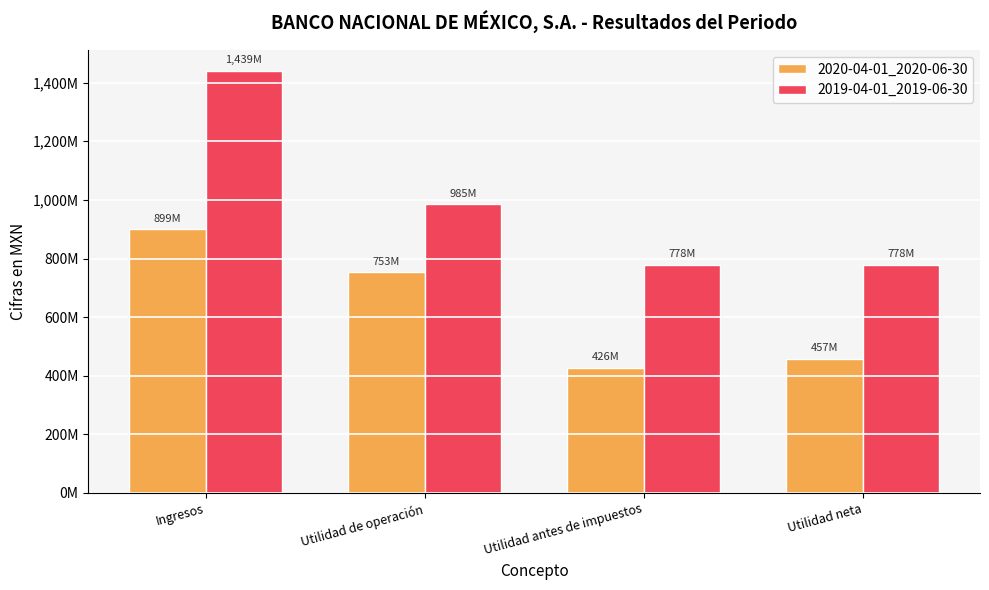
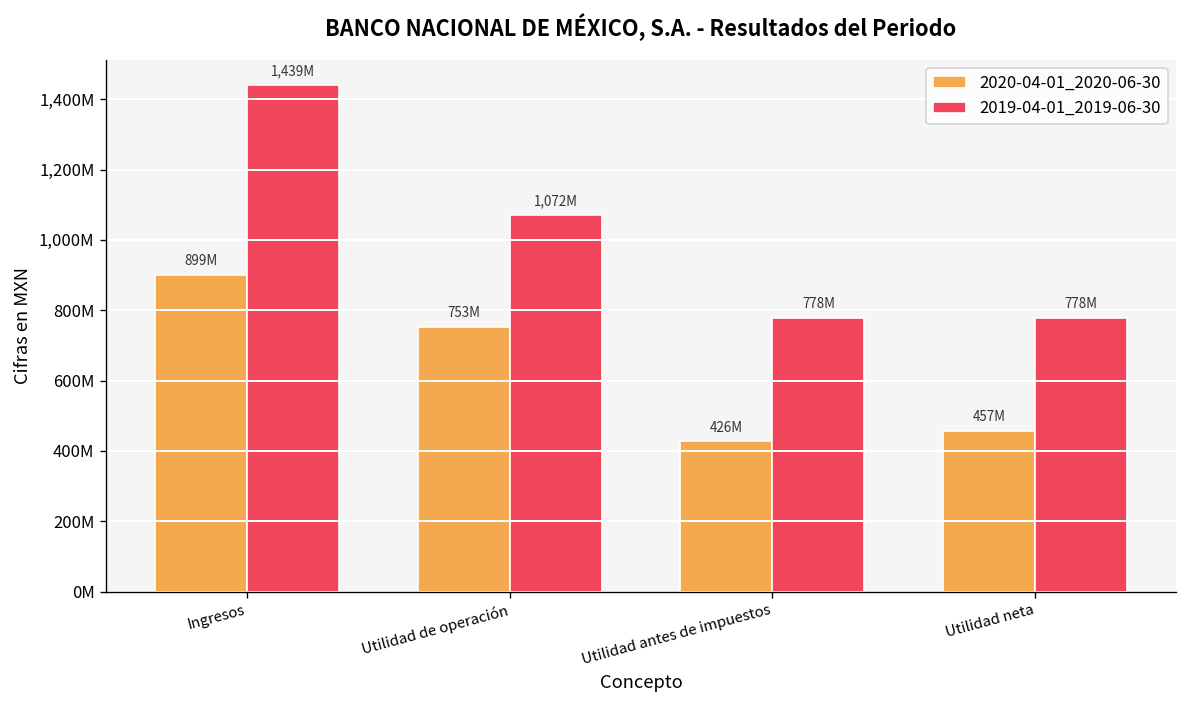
  {
    "2020-04-01_2020-06-30": {
      "Utilidad de operación": "753M",
      "Utilidad neta": "457M"
    },
    "2019-04-01_2019-06-30": {
-     "Utilidad de operación": "985M"
+     "Utilidad de operación": "1,072M"
    }
  }
